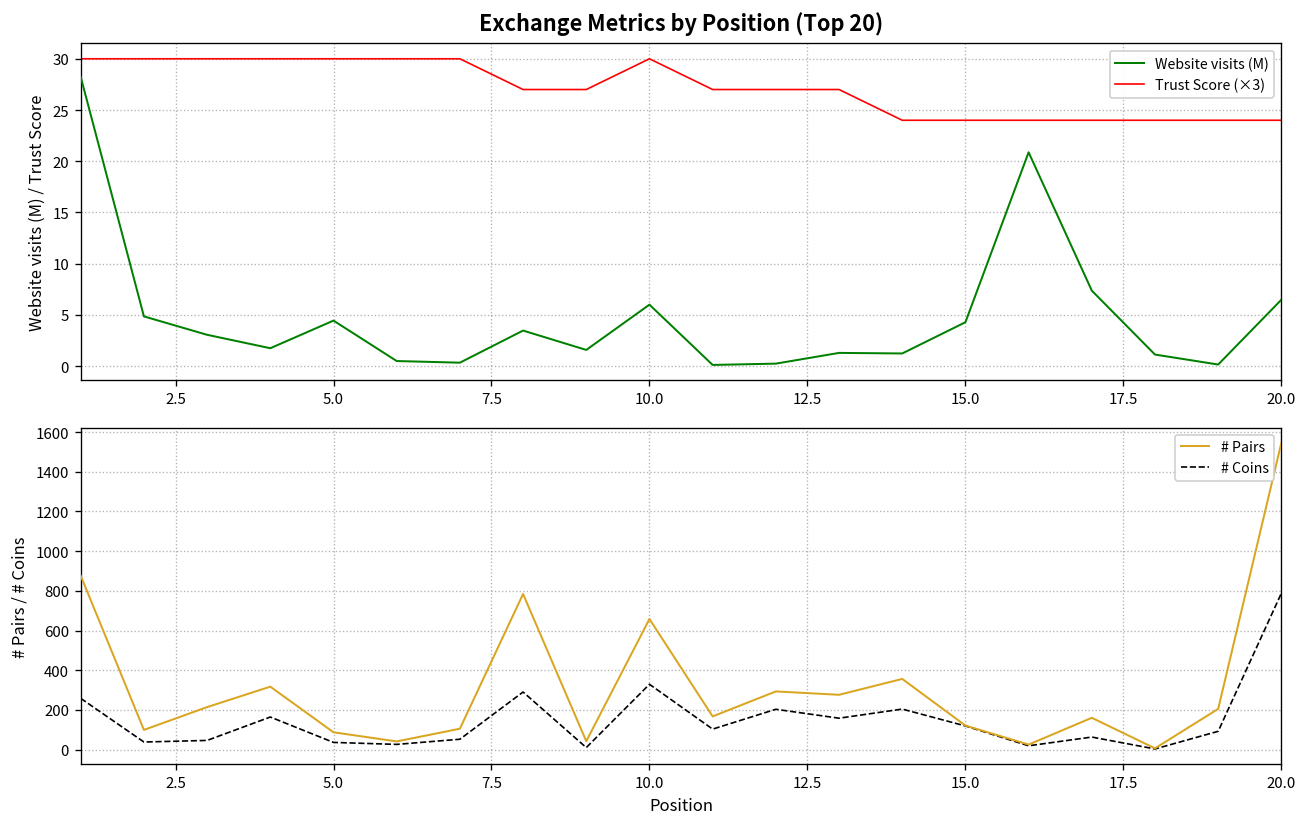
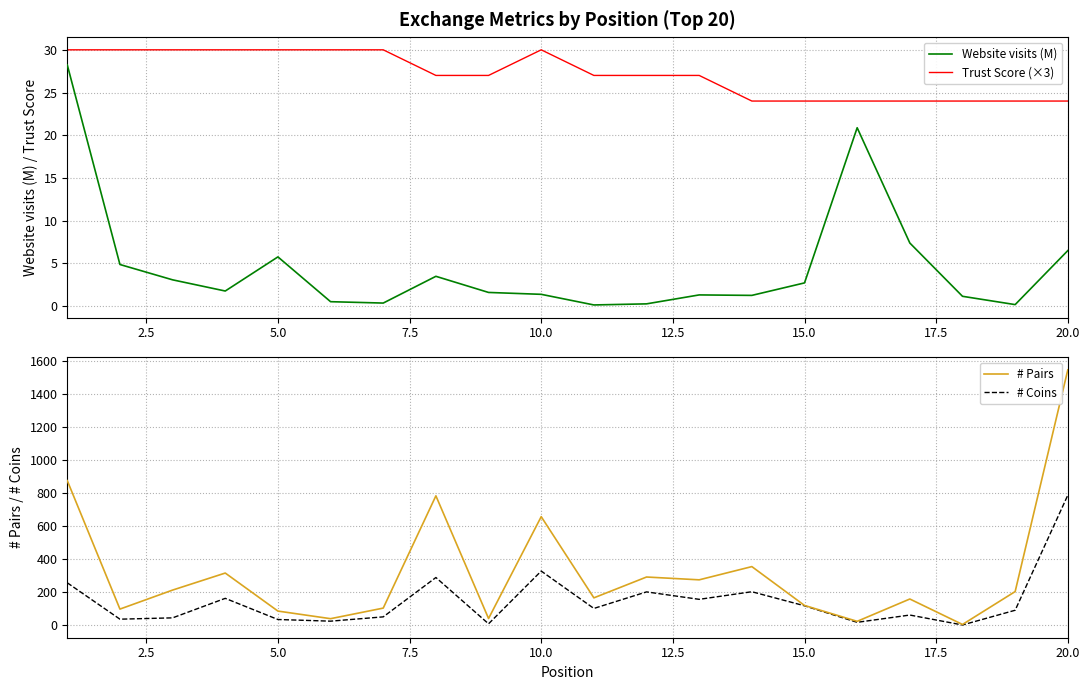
  {
    "Exchange Metrics by Position (Top 20)": {
      "Website visits (M)": {
-       "5.0": 4,
-       "10.0": 6,
-       "15.0": 4,
+       "5.0": 6,
+       "10.0": 1,
+       "15.0": 3,
        "20.0": 6
      },
      "Trust Score (×3)": {
        "5.0": 30,
        "10.0": 30,
        "15.0": 24,
        "20.0": 24
      }
    }
  }
